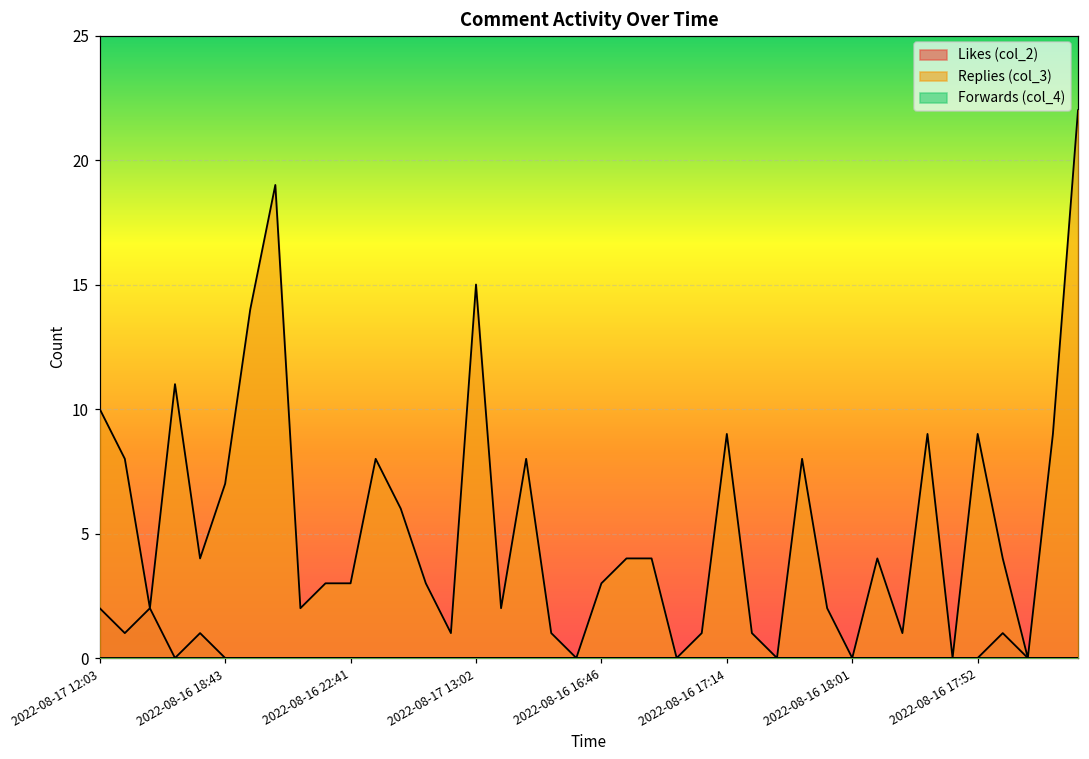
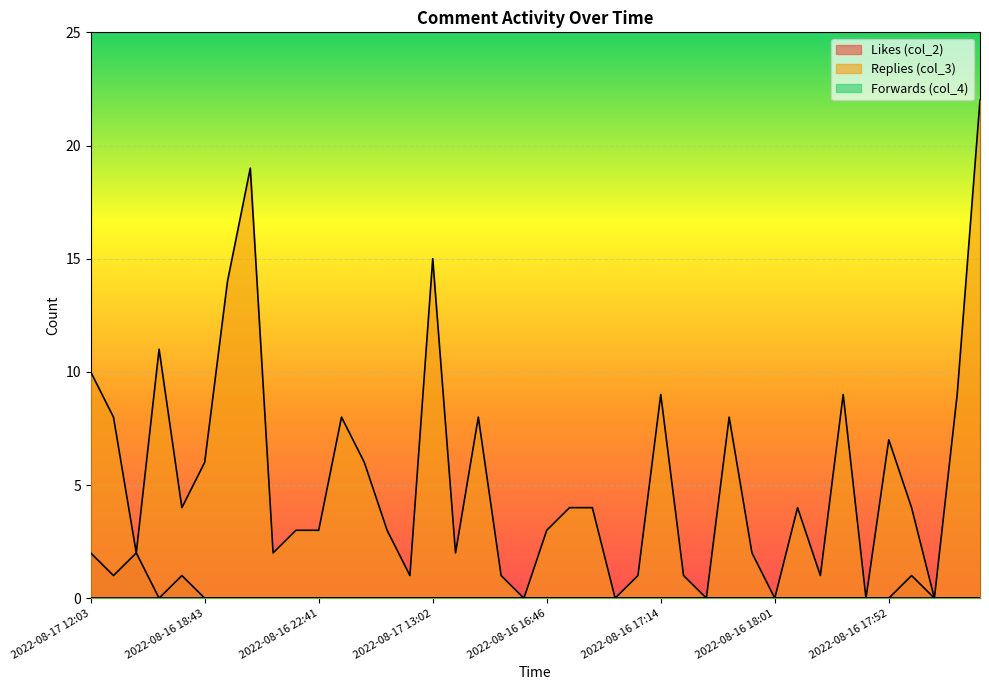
  {
    "Likes (col_2)": {
      "2022-08-17 12:03": 2
    },
    "Replies (col_3)": {
      "2022-08-17 12:03": 10,
-     "2022-08-16 18:43": 7,
+     "2022-08-16 18:43": 6,
      "2022-08-16 22:41": 3,
      "2022-08-17 13:02": 15,
      "2022-08-16 16:46": 3,
      "2022-08-16 17:14": 9,
-     "2022-08-16 17:52": 9
+     "2022-08-16 17:52": 7
    },
    "Forwards (col_4)": {
      "2022-08-17 12:03": 0
    }
  }
